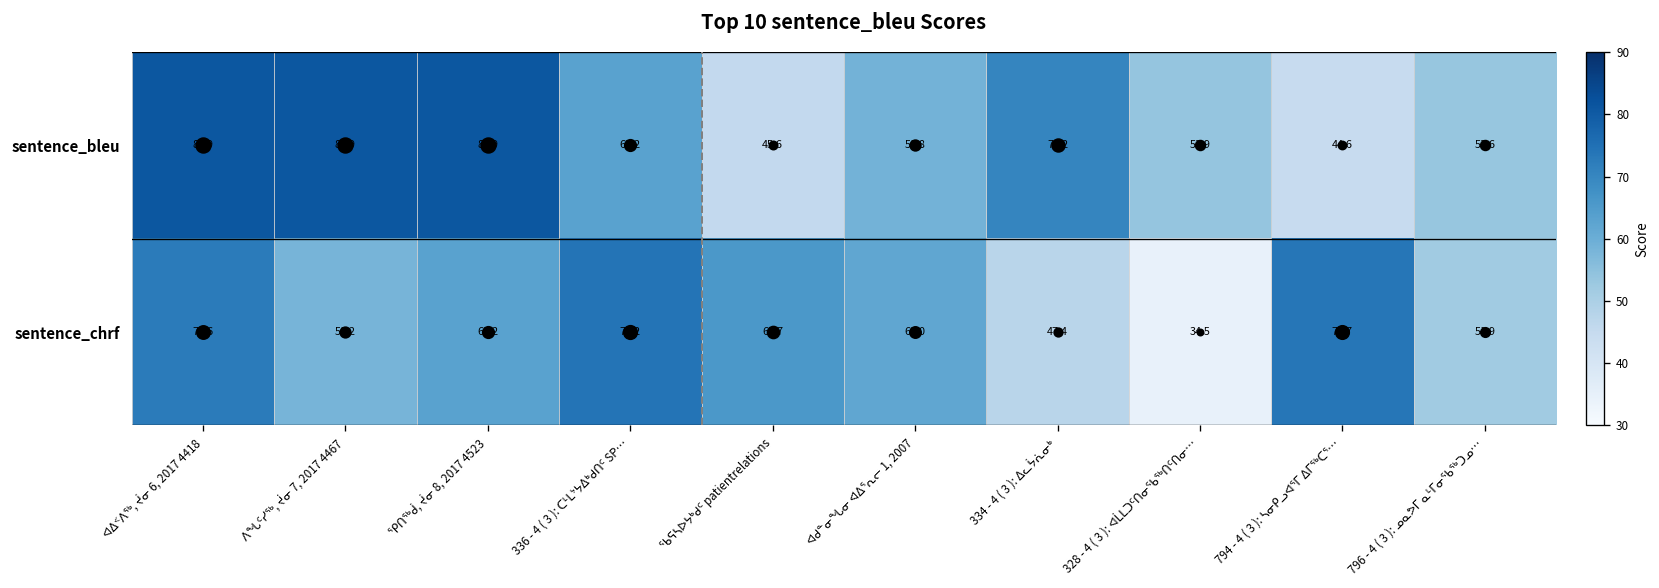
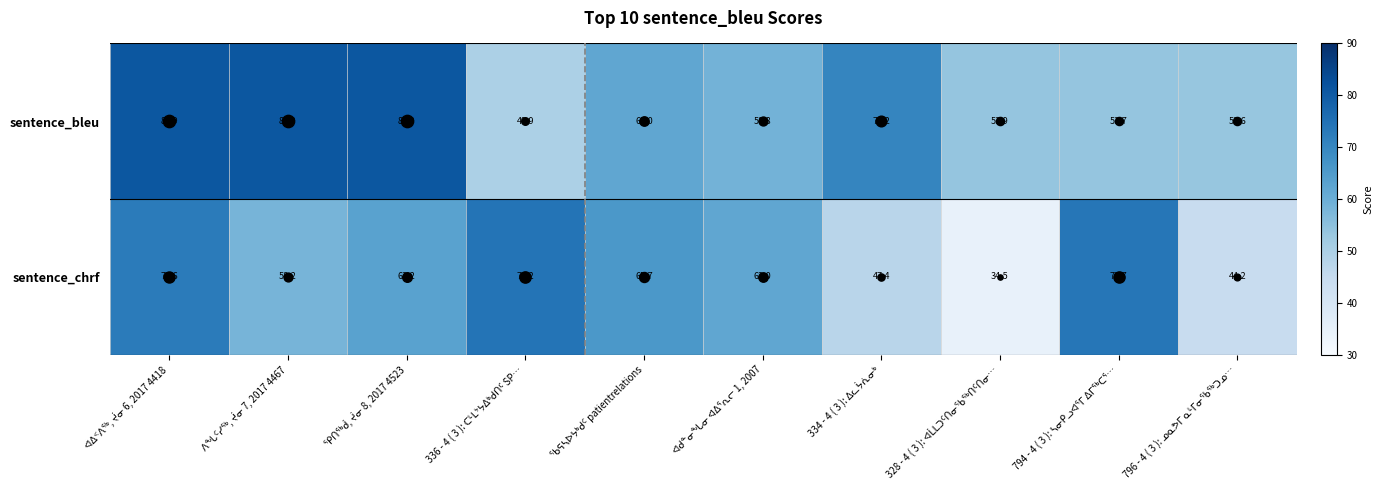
  {
    "sentence_bleu": {
-     "336 - 4 ( 3 ): ᑕᒻᒪᔾᔭᐃᒃᑯᑎᑦ SP…": 63.2,
-     "ᖃᕋᓴᐅᔭᒃᑯᑦ patientrelations": 45.6,
-     "794 - 4 ( 3 ): ᓴᓂᑭᓗᐊᕐᒥ ᐃᒥᖅᑕᕐ…": 44.6
+     "336 - 4 ( 3 ): ᑕᒻᒪᔾᔭᐃᒃᑯᑎᑦ SP…": 49.9,
+     "ᖃᕋᓴᐅᔭᒃᑯᑦ patientrelations": 62.0,
+     "794 - 4 ( 3 ): ᓴᓂᑭᓗᐊᕐᒥ ᐃᒥᖅᑕᕐ…": 53.7
    },
    "sentence_chrf": {
-     "796 - 4 ( 3 ): ᓄᓇᕗᒥ ᓇᒻᒥᓂᖃᖅᑐᓄ…": 51.9
+     "796 - 4 ( 3 ): ᓄᓇᕗᒥ ᓇᒻᒥᓂᖃᖅᑐᓄ…": 44.2
    }
  }
